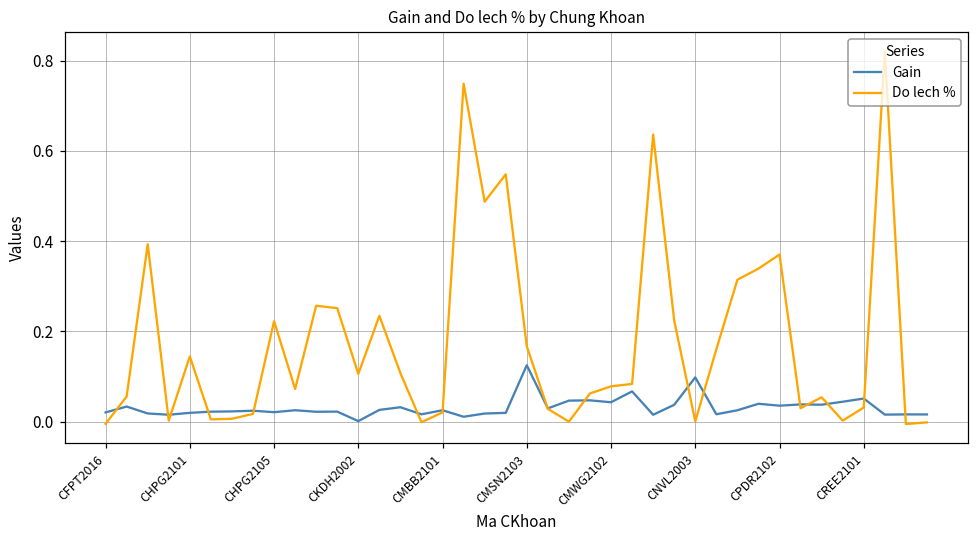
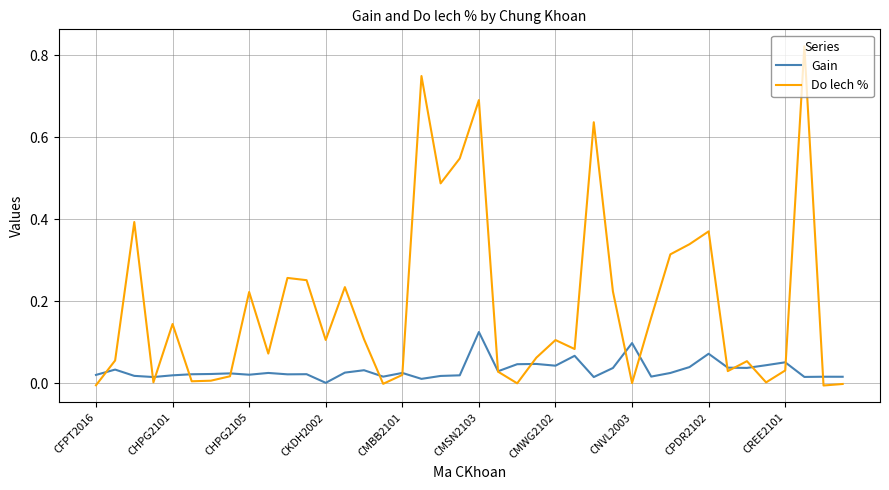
  {
    "Gain": {
      "CFPT2016": 0.02,
      "CHPG2101": 0.02,
      "CHPG2105": 0.02,
      "CKDH2002": 0.00,
      "CMSN2103": 0.13,
      "CMWG2102": 0.04,
      "CNVL2003": 0.10,
-     "CPDR2102": 0.04,
+     "CPDR2102": 0.07,
      "CREE2101": 0.05
    },
    "Do lech %": {
      "CFPT2016": 0.00,
      "CHPG2101": 0.14,
      "CHPG2105": 0.22,
      "CKDH2002": 0.11,
-     "CMSN2103": 0.17,
-     "CMWG2102": 0.08,
+     "CMSN2103": 0.69,
+     "CMWG2102": 0.11,
      "CNVL2003": 0.00,
      "CPDR2102": 0.37,
      "CREE2101": 0.03
    }
  }
